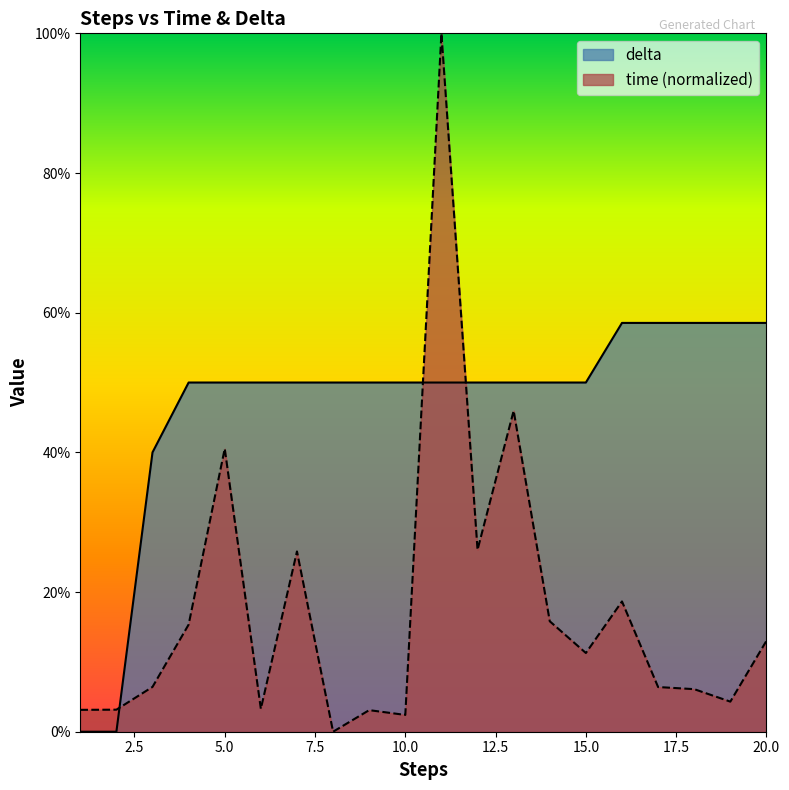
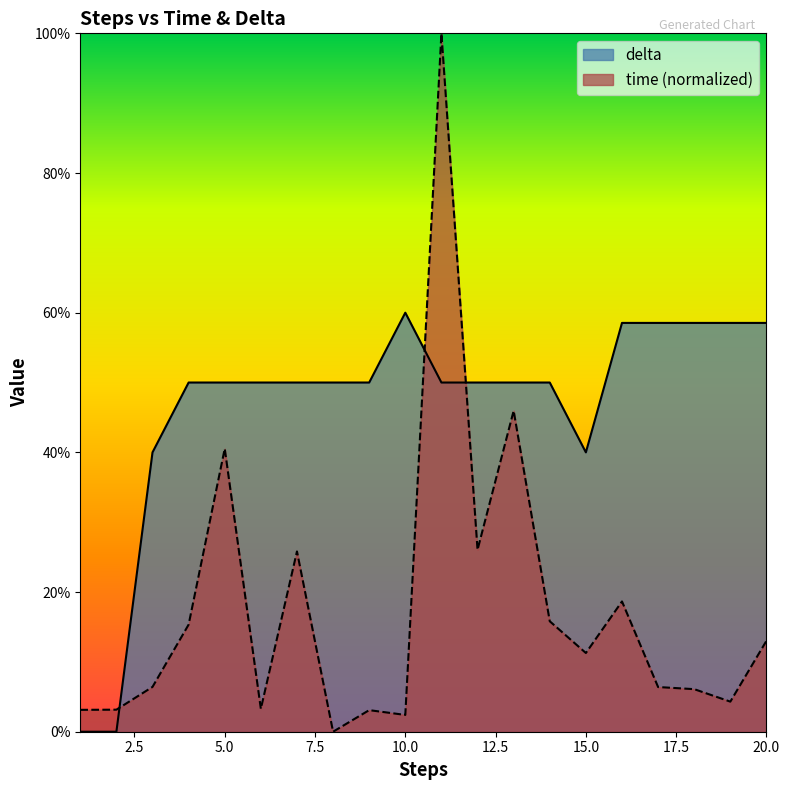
  {
    "delta": {
      "5.0": "50%",
-     "10.0": "50%",
-     "15.0": "50%",
+     "10.0": "60%",
+     "15.0": "40%",
      "20.0": "59%"
    },
    "time (normalized)": {
      "5.0": "41%",
      "10.0": "2%",
      "15.0": "11%",
      "20.0": "13%"
    }
  }
